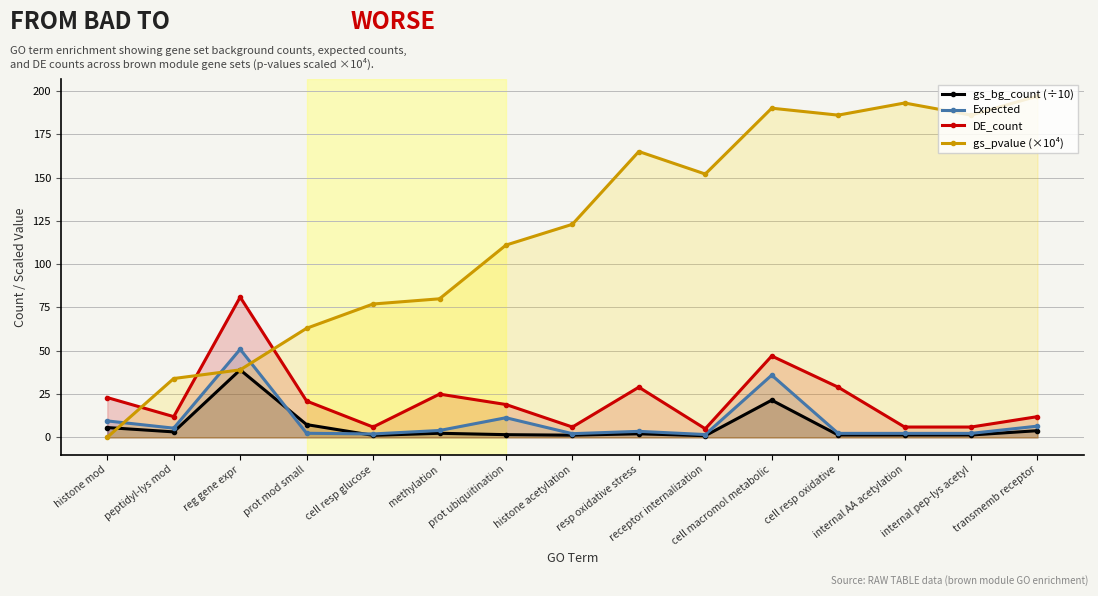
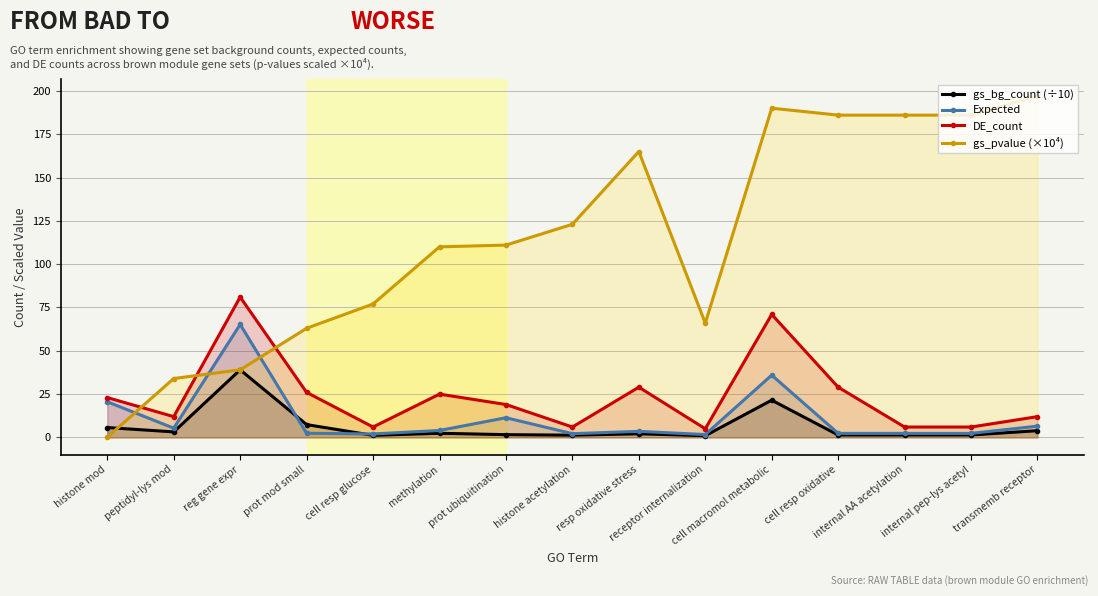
  {
    "gs_bg_count (÷10)": {
      "histone mod": 6,
      "peptidyl-lys mod": 3,
      "prot mod small": 7,
      "methylation": 2,
      "prot ubiquitination": 2,
      "cell macromol metabolic": 22,
      "transmemb receptor": 4
    },
    "Expected": {
-     "histone mod": 10,
+     "histone mod": 21,
      "peptidyl-lys mod": 5,
-     "reg gene expr": 51,
+     "reg gene expr": 65,
      "prot mod small": 2,
      "methylation": 4,
      "prot ubiquitination": 11,
      "cell macromol metabolic": 36,
      "transmemb receptor": 7
    },
    "DE_count": {
      "histone mod": 23,
      "peptidyl-lys mod": 12,
      "reg gene expr": 81,
-     "prot mod small": 21,
+     "prot mod small": 26,
      "cell resp glucose": 6,
      "methylation": 25,
      "prot ubiquitination": 19,
      "histone acetylation": 6,
      "resp oxidative stress": 29,
      "receptor internalization": 5,
-     "cell macromol metabolic": 47,
+     "cell macromol metabolic": 71,
      "cell resp oxidative": 29,
      "internal AA acetylation": 6,
      "internal pep-lys acetyl": 6,
      "transmemb receptor": 12
    },
    "gs_pvalue (×10⁴)": {
      "histone mod": 0,
      "peptidyl-lys mod": 34,
      "prot mod small": 63,
      "cell resp glucose": 77,
-     "methylation": 80,
+     "methylation": 110,
      "prot ubiquitination": 111,
      "histone acetylation": 123,
      "resp oxidative stress": 165,
-     "receptor internalization": 152,
+     "receptor internalization": 66,
      "cell macromol metabolic": 190,
      "cell resp oxidative": 186,
-     "internal AA acetylation": 193
+     "internal AA acetylation": 186
    }
  }
